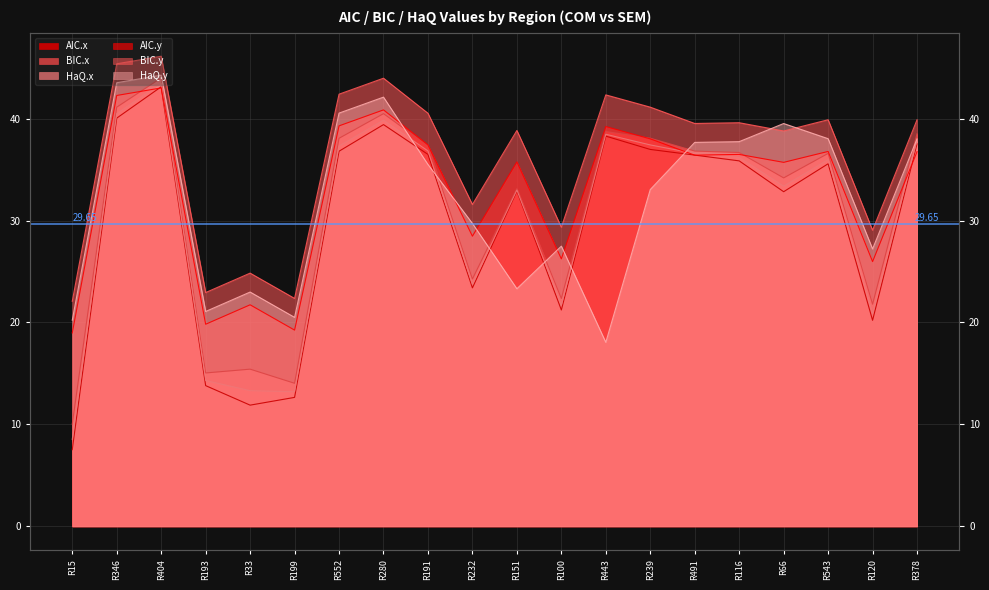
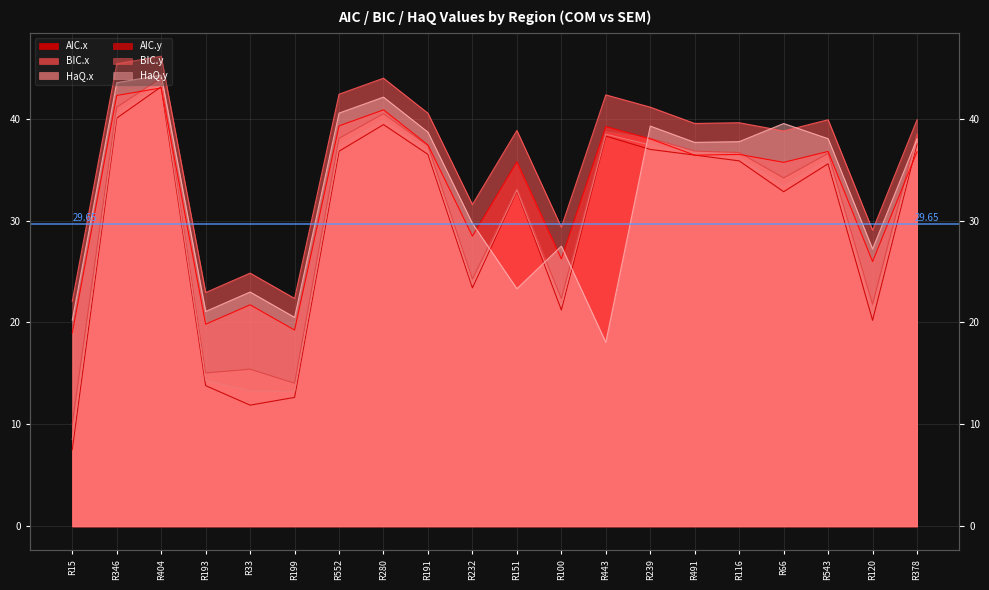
  {
    "HaQ.y": {
      "R15": 20.2,
      "R193": 21.1,
      "R33": 23.0,
      "R199": 20.5,
      "R552": 40.5,
      "R280": 42.1,
-     "R191": 35.5,
+     "R191": 38.7,
      "R232": 29.7,
      "R151": 23.3,
      "R100": 27.5,
      "R443": 18.1,
-     "R239": 33.0,
+     "R239": 39.3,
      "R491": 37.7,
      "R116": 37.7,
      "R66": 39.5,
      "R543": 38.0,
      "R120": 27.2
    }
  }
